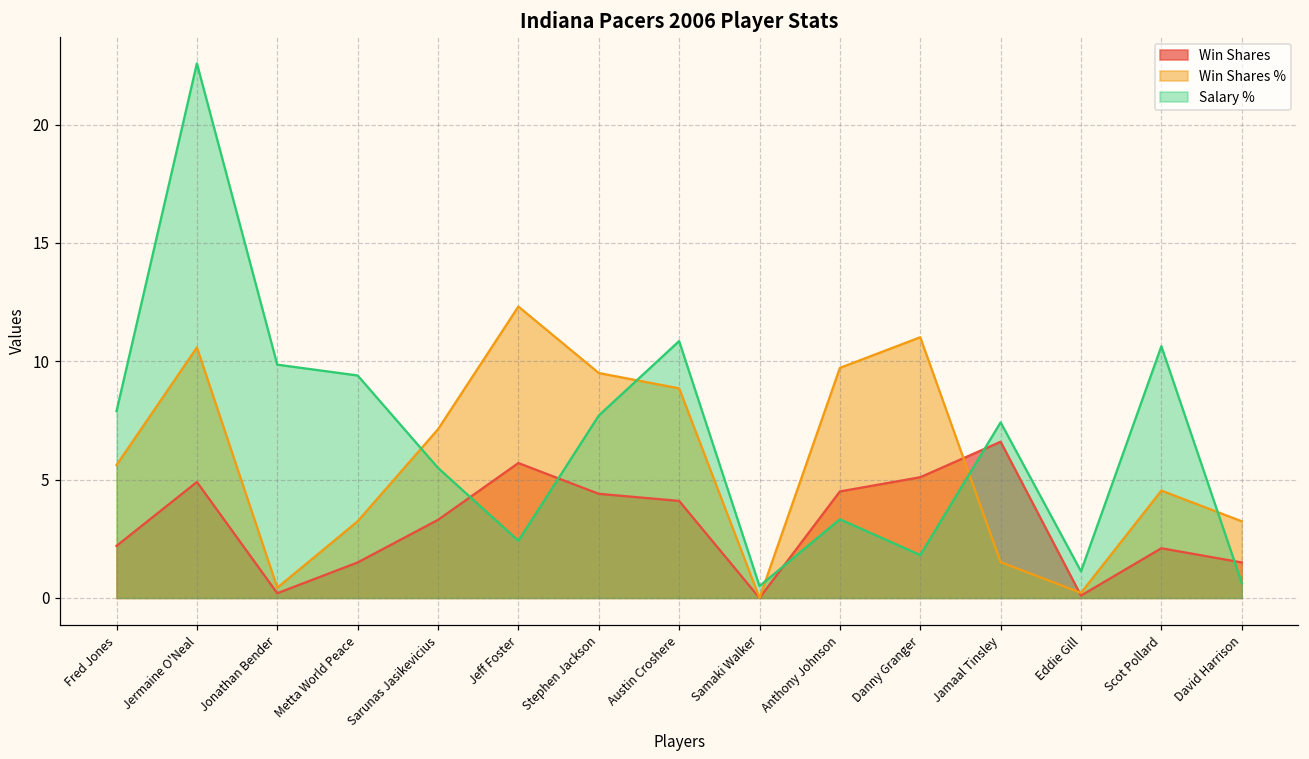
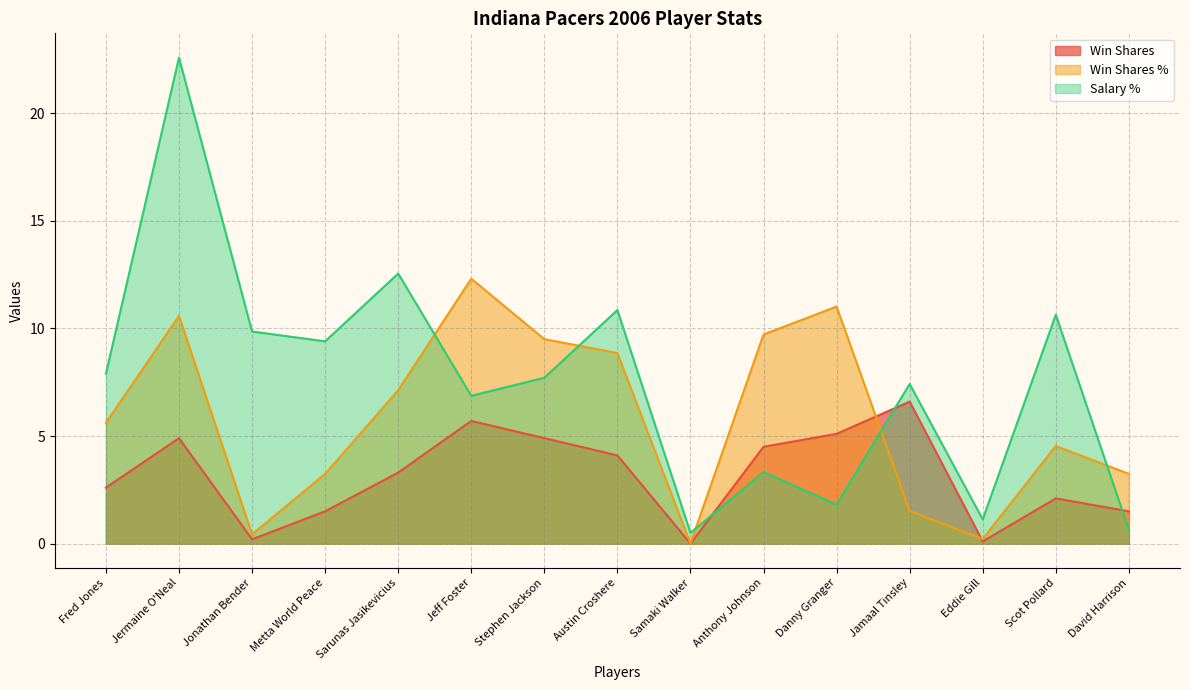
  {
    "Win Shares": {
-     "Fred Jones": 2.2,
+     "Fred Jones": 2.6,
      "Jermaine O'Neal": 4.9,
      "Jonathan Bender": 0.2,
      "Metta World Peace": 1.5,
      "Sarunas Jasikevicius": 3.3,
      "Jeff Foster": 5.7,
-     "Stephen Jackson": 4.4,
+     "Stephen Jackson": 4.9,
      "Austin Croshere": 4.1,
      "Anthony Johnson": 4.5,
      "Danny Granger": 5.1,
      "Jamaal Tinsley": 6.6,
      "Scot Pollard": 2.1,
      "David Harrison": 1.5
    },
    "Win Shares %": {
      "Fred Jones": 5.6,
      "Jermaine O'Neal": 10.6,
      "Jonathan Bender": 0.4,
      "Metta World Peace": 3.2,
      "Sarunas Jasikevicius": 7.1,
      "Jeff Foster": 12.3,
      "Stephen Jackson": 9.5,
      "Austin Croshere": 8.9,
      "Anthony Johnson": 9.7,
      "Danny Granger": 11.0,
      "Jamaal Tinsley": 1.5,
      "Scot Pollard": 4.5,
      "David Harrison": 3.2
    },
    "Salary %": {
      "Fred Jones": 7.9,
      "Jermaine O'Neal": 22.6,
      "Jonathan Bender": 9.9,
      "Metta World Peace": 9.4,
-     "Sarunas Jasikevicius": 5.5,
-     "Jeff Foster": 2.4,
+     "Sarunas Jasikevicius": 12.6,
+     "Jeff Foster": 6.9,
      "Stephen Jackson": 7.7,
      "Austin Croshere": 10.9,
      "Samaki Walker": 0.5,
      "Anthony Johnson": 3.3,
      "Danny Granger": 1.8,
      "Jamaal Tinsley": 7.4,
      "Eddie Gill": 1.1,
      "Scot Pollard": 10.6,
      "David Harrison": 0.6
    }
  }
